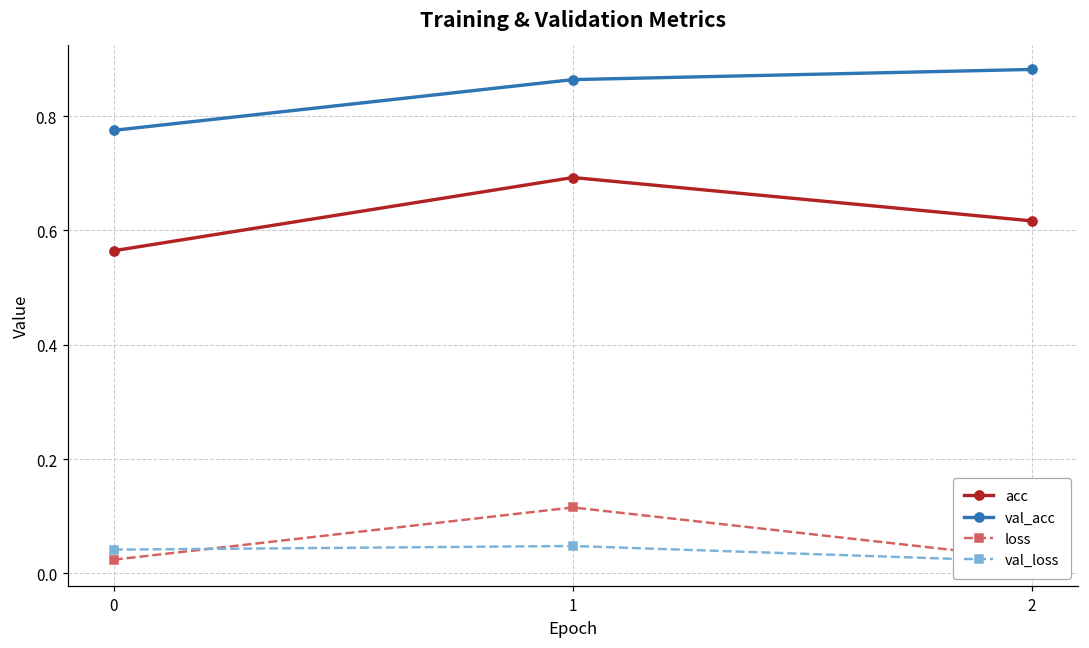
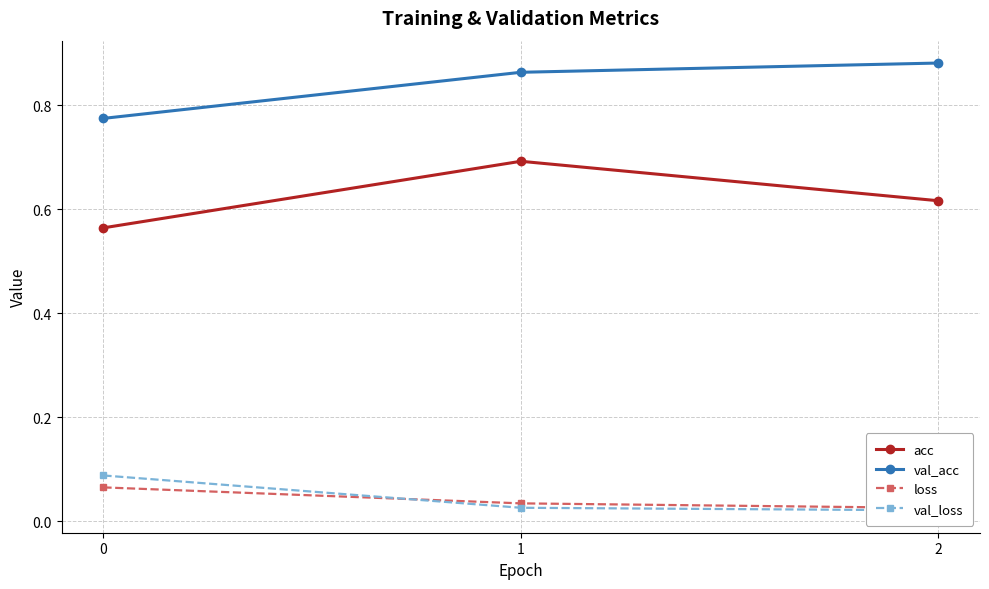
  {
    "acc": {
      "0": 0.56,
      "1": 0.69,
      "2": 0.62
    },
    "val_acc": {
      "0": 0.78,
      "1": 0.86,
      "2": 0.88
    },
    "loss": {
-     "0": 0.02,
-     "1": 0.12
+     "0": 0.07,
+     "1": 0.03
    },
    "val_loss": {
-     "0": 0.04,
-     "1": 0.05
+     "0": 0.09,
+     "1": 0.03
    }
  }
